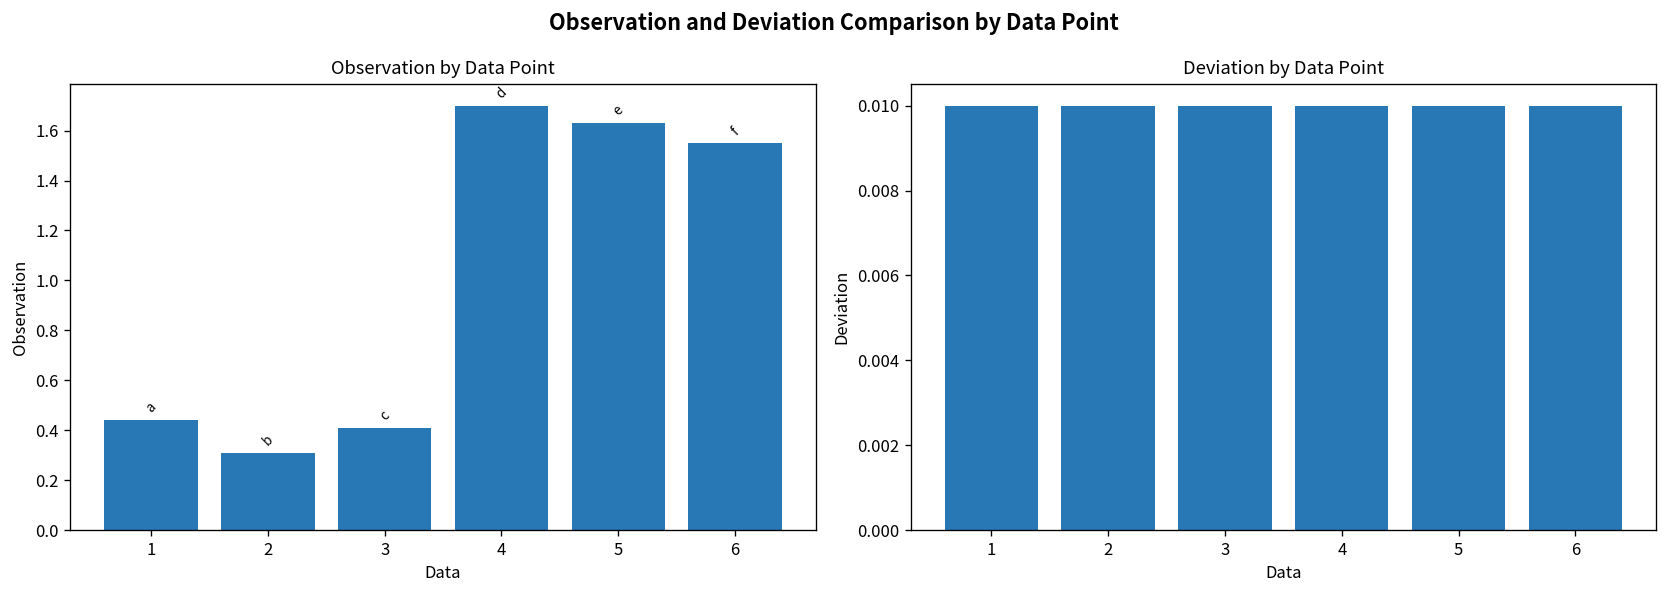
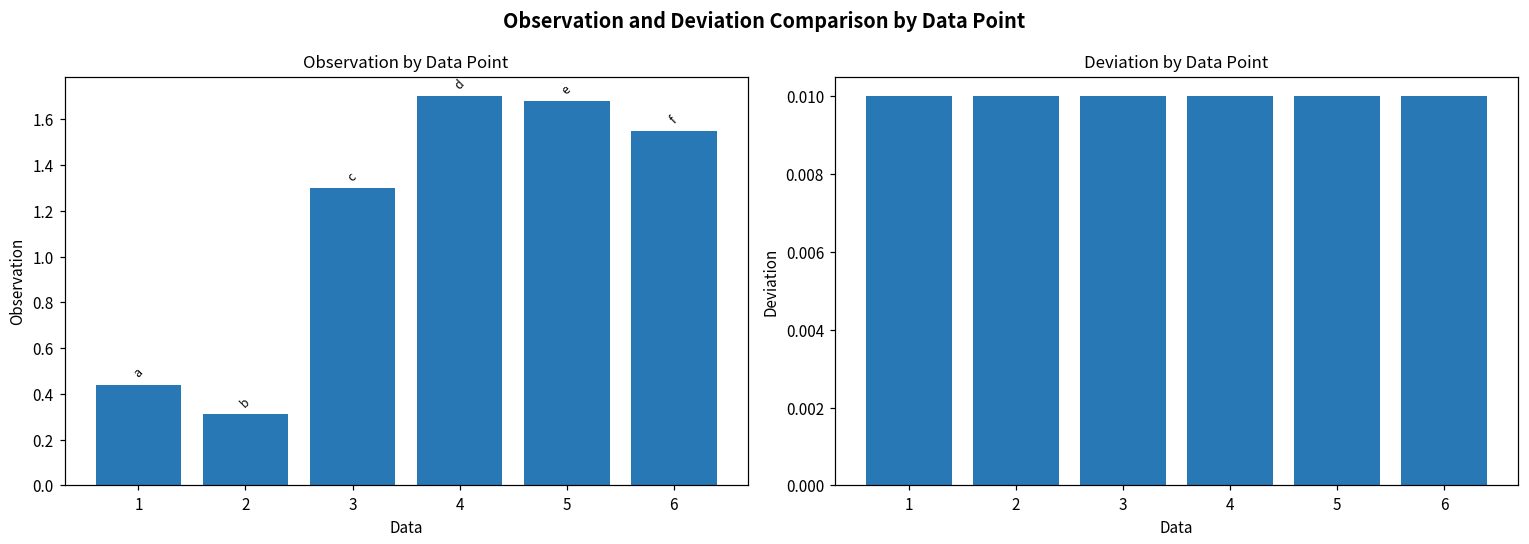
  {
    "Observation by Data Point": {
      "1": 0.44,
      "2": 0.31,
-     "3": 0.41,
+     "3": 1.30,
      "4": 1.70,
-     "5": 1.63,
+     "5": 1.68,
      "6": 1.55
    },
    "Deviation by Data Point": {
      "1": 0.0100,
      "2": 0.0100,
      "3": 0.0100,
      "4": 0.0100,
      "5": 0.0100,
      "6": 0.0100
    }
  }
